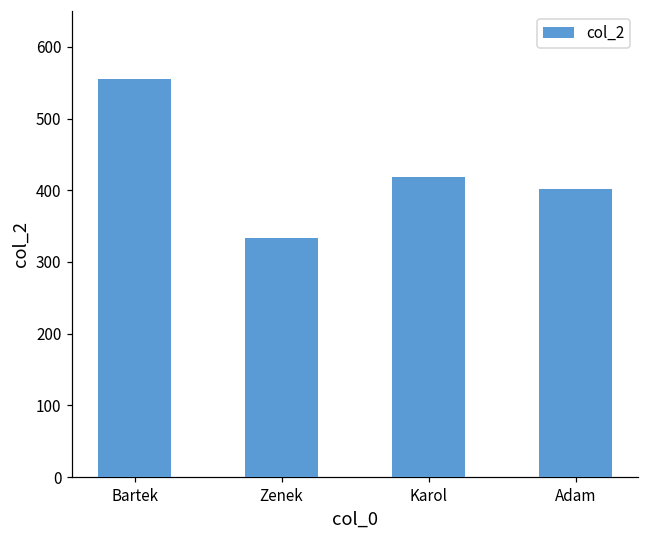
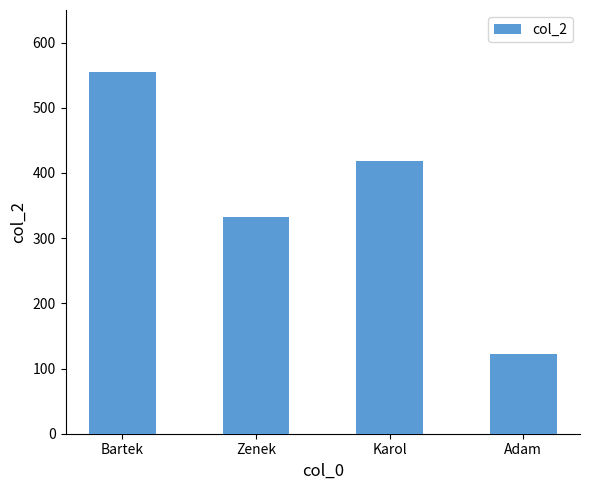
  {
    "Bartek": 560,
    "Zenek": 330,
    "Karol": 420,
-   "Adam": 400
+   "Adam": 120
  }
